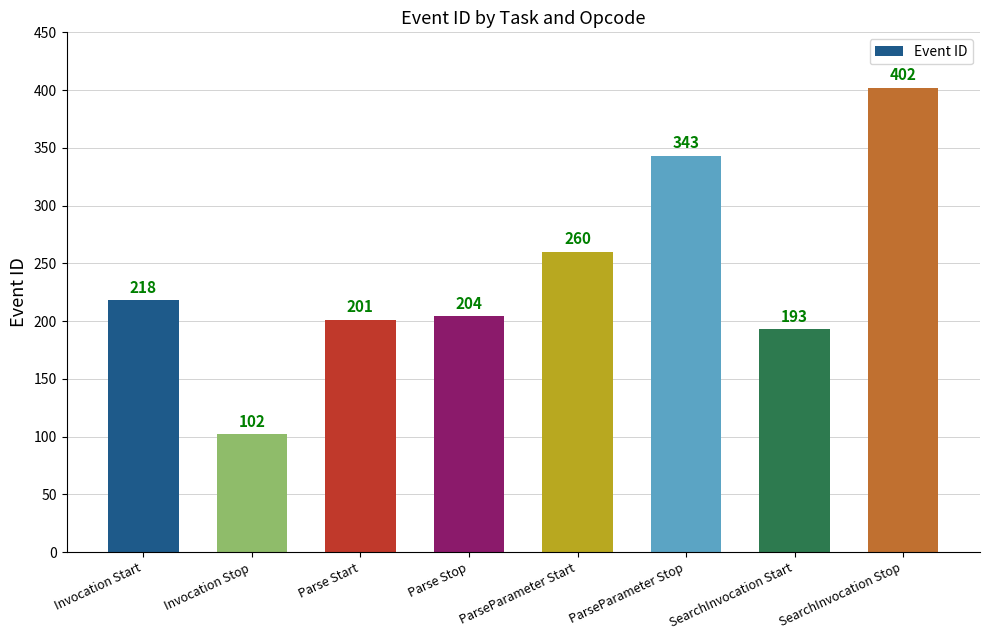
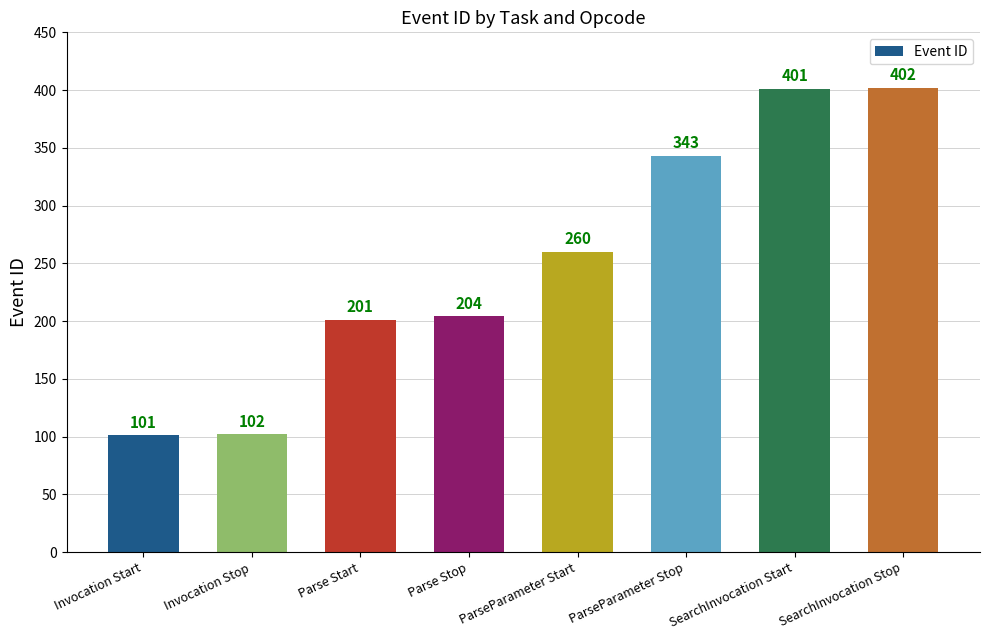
  {
-   "Invocation Start": 218,
+   "Invocation Start": 101,
    "Invocation Stop": 102,
    "Parse Start": 201,
    "Parse Stop": 204,
    "ParseParameter Start": 260,
    "ParseParameter Stop": 343,
-   "SearchInvocation Start": 193,
+   "SearchInvocation Start": 401,
    "SearchInvocation Stop": 402
  }
